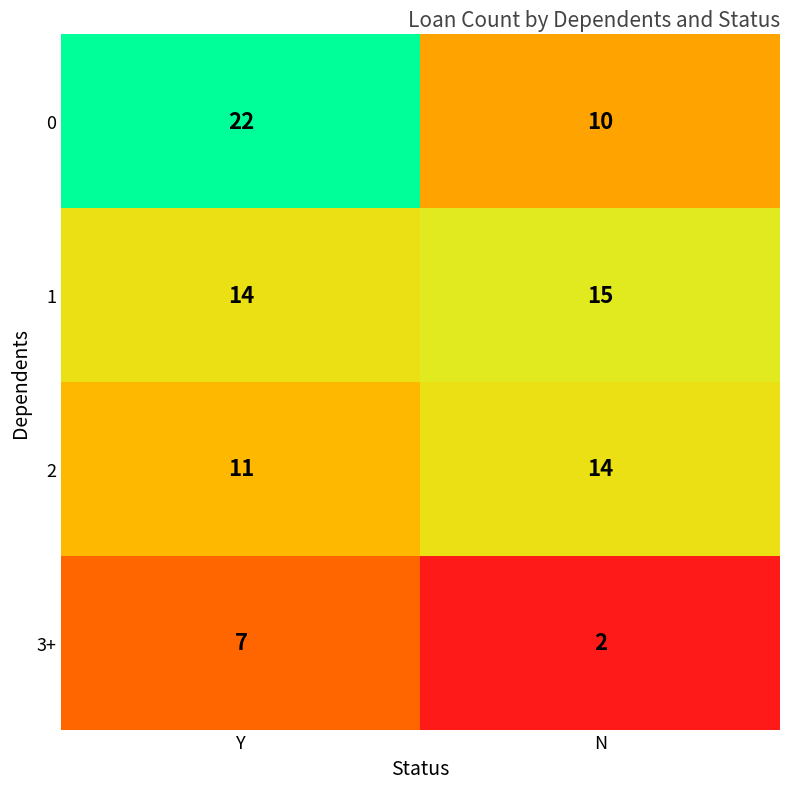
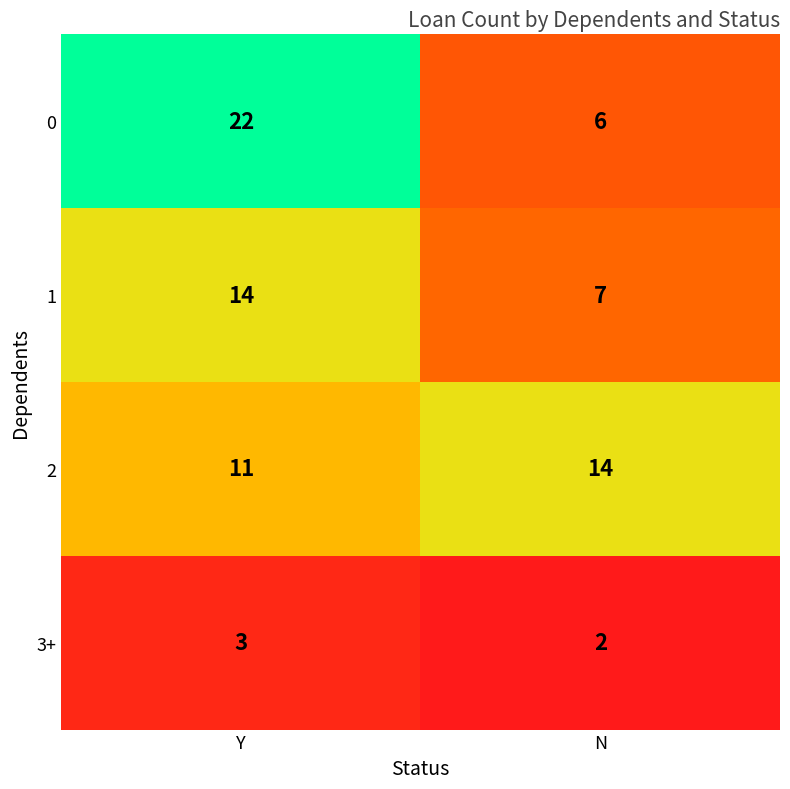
  {
    "0": {
      "Y": 22,
-     "N": 10
+     "N": 6
    },
    "1": {
      "Y": 14,
-     "N": 15
+     "N": 7
    },
    "2": {
      "Y": 11,
      "N": 14
    },
    "3+": {
-     "Y": 7,
+     "Y": 3,
      "N": 2
    }
  }
